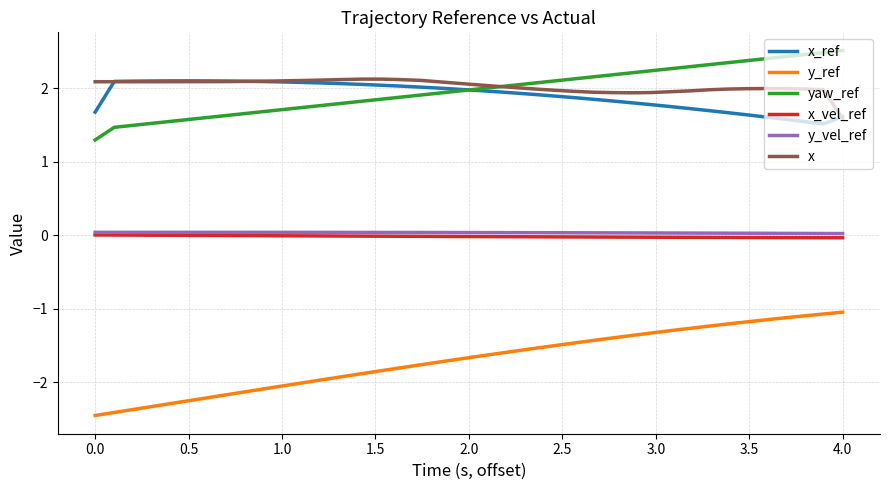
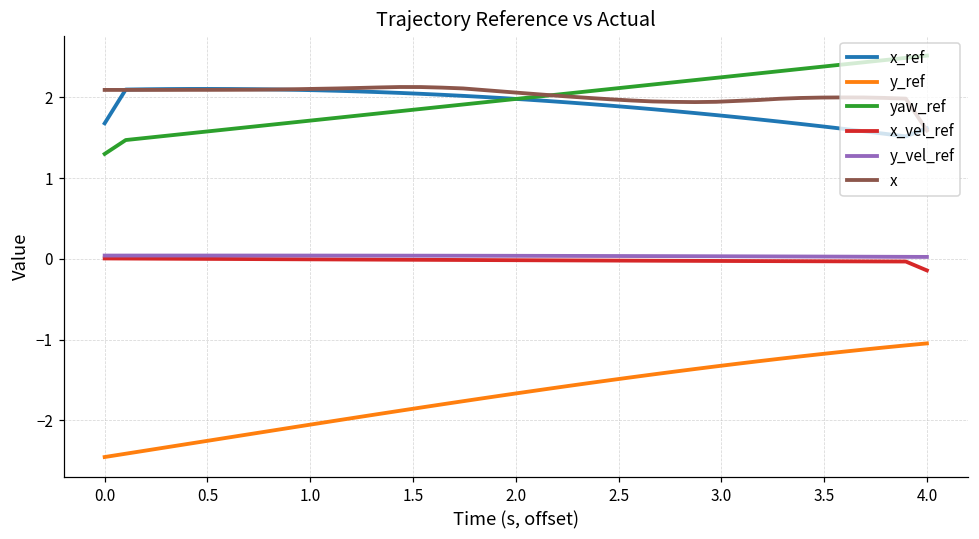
  {
    "x_ref": {
      "0.0": 1.7
    },
    "y_ref": {
      "0.0": -2.5,
      "4.0": -1.0
    },
    "yaw_ref": {
      "0.0": 1.3
    },
    "x_vel_ref": {
      "0.0": 0.0,
-     "4.0": 0.0
+     "4.0": -0.1
    },
    "y_vel_ref": {
      "0.0": 0.0,
      "4.0": 0.0
    },
    "x": {
      "0.0": 2.1
    }
  }
